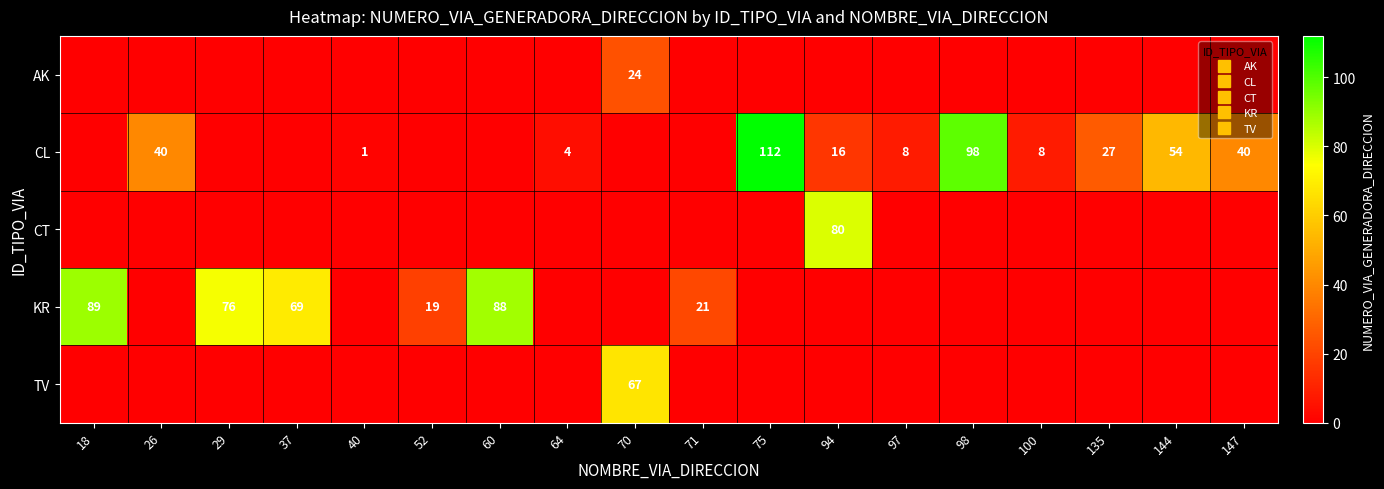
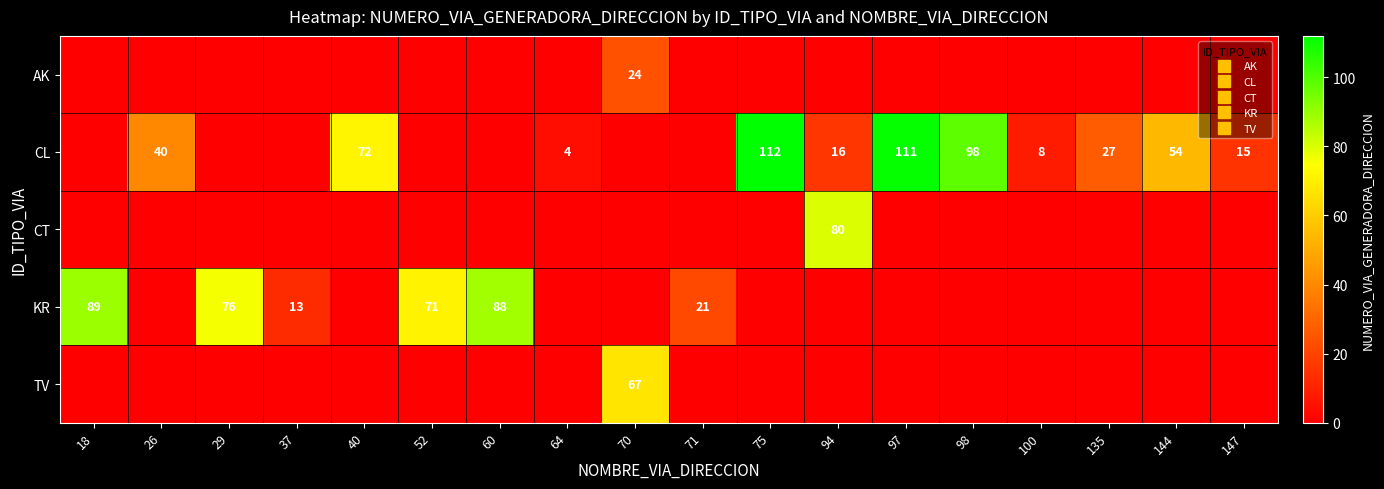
  {
    "AK": {
      "70": 24
    },
    "CL": {
      "26": 40,
-     "40": 1,
+     "40": 72,
      "64": 4,
      "75": 112,
      "94": 16,
-     "97": 8,
+     "97": 111,
      "98": 98,
      "100": 8,
      "135": 27,
      "144": 54,
-     "147": 40
+     "147": 15
    },
    "CT": {
      "94": 80
    },
    "KR": {
      "18": 89,
      "29": 76,
-     "37": 69,
-     "52": 19,
+     "37": 13,
+     "52": 71,
      "60": 88,
      "71": 21
    },
    "TV": {
      "70": 67
    }
  }
